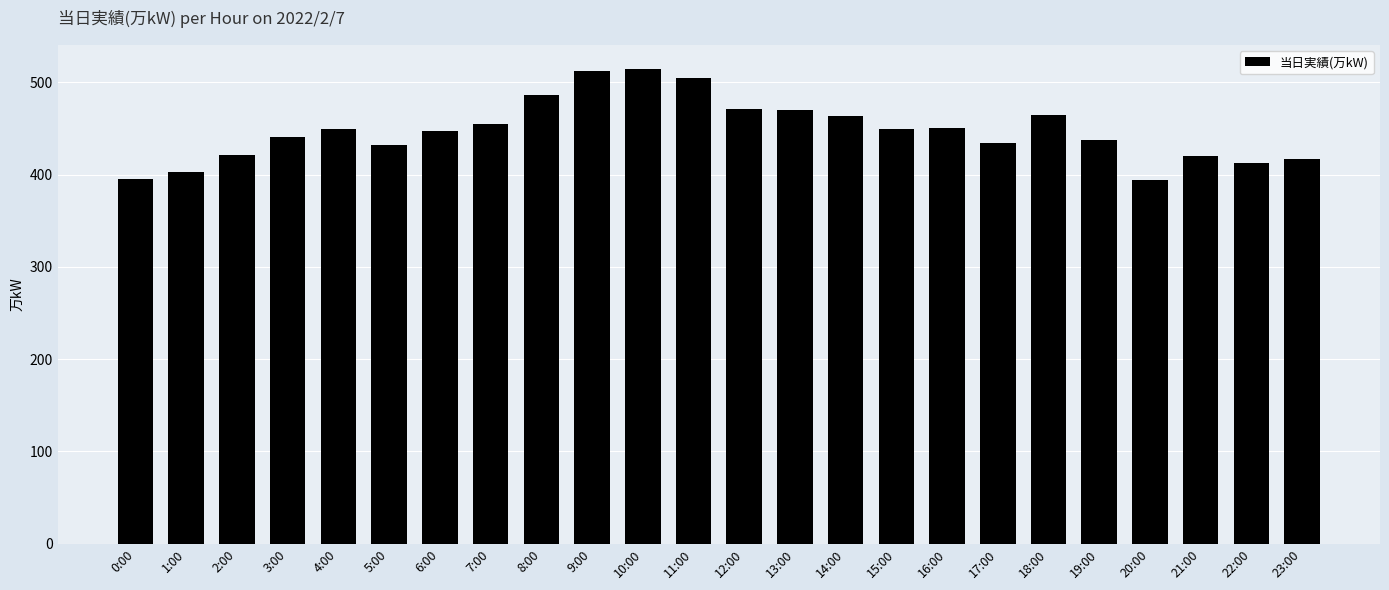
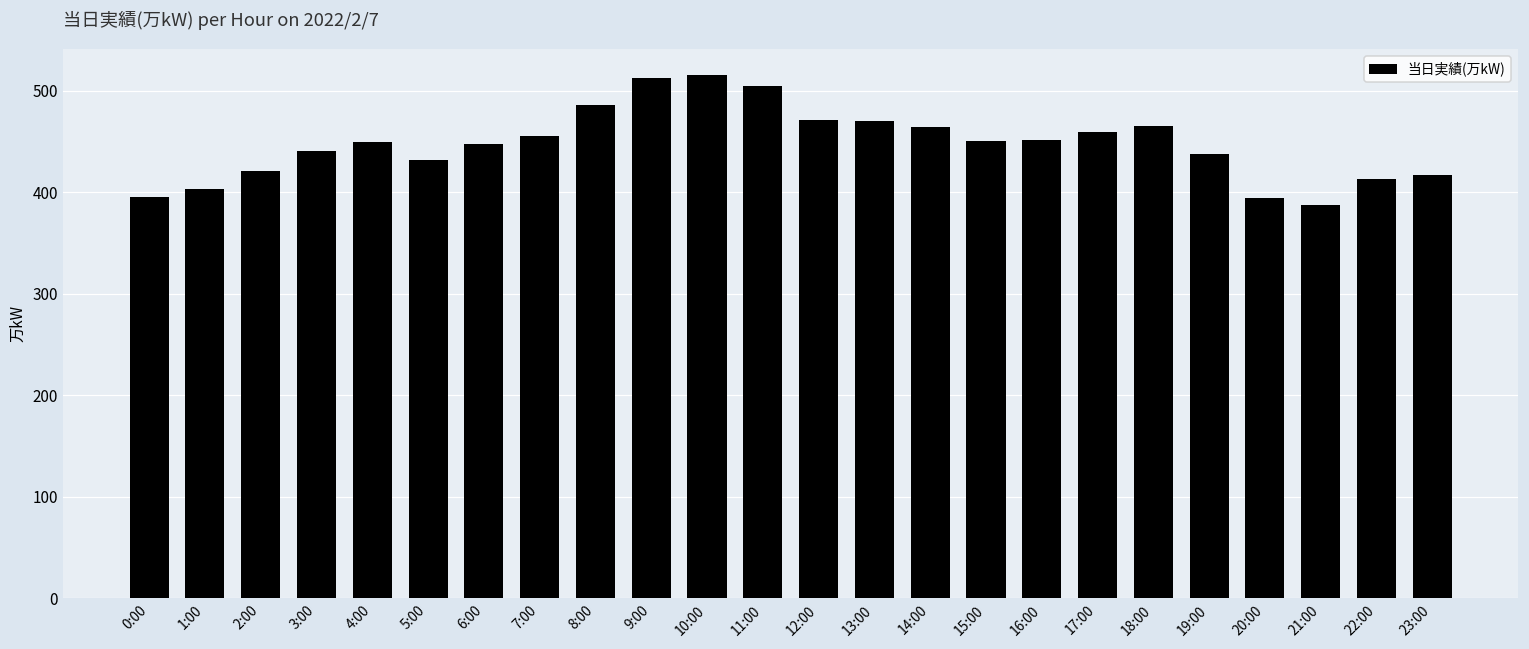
  {
    "0:00": 400,
    "1:00": 400,
    "2:00": 420,
    "3:00": 440,
    "4:00": 450,
    "5:00": 430,
    "6:00": 450,
    "7:00": 460,
    "8:00": 490,
    "9:00": 510,
    "10:00": 520,
    "11:00": 510,
    "12:00": 470,
    "13:00": 470,
    "14:00": 460,
    "15:00": 450,
    "16:00": 450,
-   "17:00": 430,
+   "17:00": 460,
    "18:00": 470,
    "19:00": 440,
    "20:00": 390,
-   "21:00": 420,
+   "21:00": 390,
    "22:00": 410,
    "23:00": 420
  }
